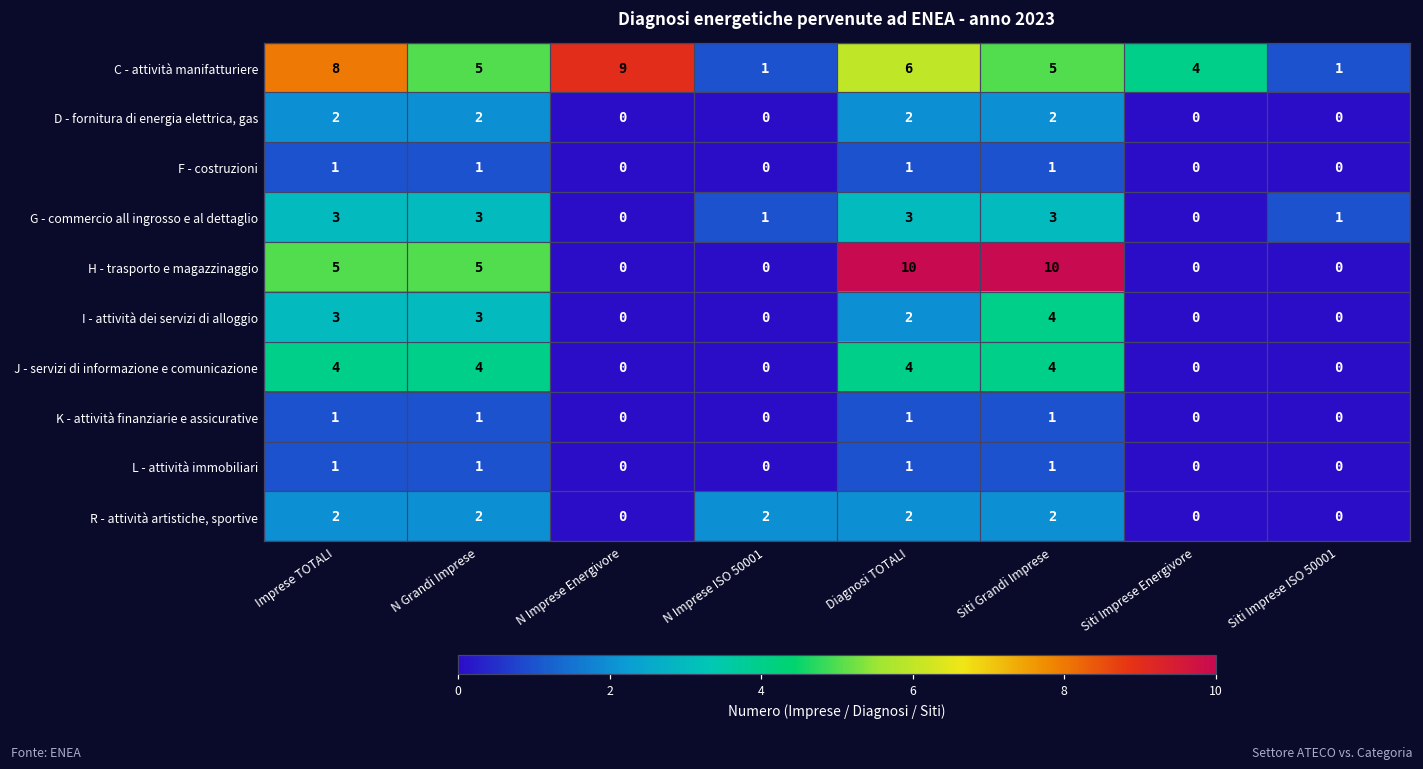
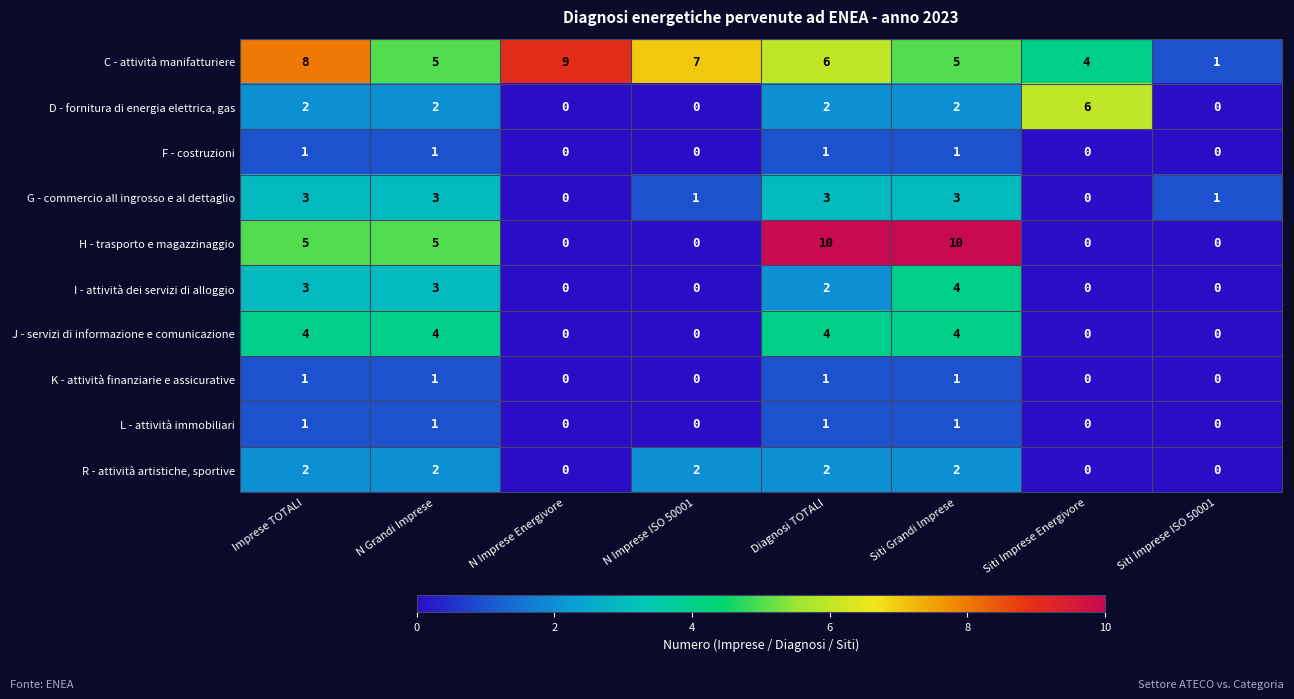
  {
    "C - attività manifatturiere": {
      "Imprese TOTALI": 8,
      "N Grandi Imprese": 5,
      "N Imprese Energivore": 9,
-     "N Imprese ISO 50001": 1,
+     "N Imprese ISO 50001": 7,
      "Diagnosi TOTALI": 6,
      "Siti Grandi Imprese": 5,
      "Siti Imprese Energivore": 4,
      "Siti Imprese ISO 50001": 1
    },
    "D - fornitura di energia elettrica, gas": {
      "Imprese TOTALI": 2,
      "N Grandi Imprese": 2,
      "N Imprese Energivore": 0,
      "N Imprese ISO 50001": 0,
      "Diagnosi TOTALI": 2,
      "Siti Grandi Imprese": 2,
-     "Siti Imprese Energivore": 0,
+     "Siti Imprese Energivore": 6,
      "Siti Imprese ISO 50001": 0
    },
    "F - costruzioni": {
      "Imprese TOTALI": 1,
      "N Grandi Imprese": 1,
      "N Imprese Energivore": 0,
      "N Imprese ISO 50001": 0,
      "Diagnosi TOTALI": 1,
      "Siti Grandi Imprese": 1,
      "Siti Imprese Energivore": 0,
      "Siti Imprese ISO 50001": 0
    },
    "G - commercio all ingrosso e al dettaglio": {
      "Imprese TOTALI": 3,
      "N Grandi Imprese": 3,
      "N Imprese Energivore": 0,
      "N Imprese ISO 50001": 1,
      "Diagnosi TOTALI": 3,
      "Siti Grandi Imprese": 3,
      "Siti Imprese Energivore": 0,
      "Siti Imprese ISO 50001": 1
    },
    "H - trasporto e magazzinaggio": {
      "Imprese TOTALI": 5,
      "N Grandi Imprese": 5,
      "N Imprese Energivore": 0,
      "N Imprese ISO 50001": 0,
      "Diagnosi TOTALI": 10,
      "Siti Grandi Imprese": 10,
      "Siti Imprese Energivore": 0,
      "Siti Imprese ISO 50001": 0
    },
    "I - attività dei servizi di alloggio": {
      "Imprese TOTALI": 3,
      "N Grandi Imprese": 3,
      "N Imprese Energivore": 0,
      "N Imprese ISO 50001": 0,
      "Diagnosi TOTALI": 2,
      "Siti Grandi Imprese": 4,
      "Siti Imprese Energivore": 0,
      "Siti Imprese ISO 50001": 0
    },
    "J - servizi di informazione e comunicazione": {
      "Imprese TOTALI": 4,
      "N Grandi Imprese": 4,
      "N Imprese Energivore": 0,
      "N Imprese ISO 50001": 0,
      "Diagnosi TOTALI": 4,
      "Siti Grandi Imprese": 4,
      "Siti Imprese Energivore": 0,
      "Siti Imprese ISO 50001": 0
    },
    "K - attività finanziarie e assicurative": {
      "Imprese TOTALI": 1,
      "N Grandi Imprese": 1,
      "N Imprese Energivore": 0,
      "N Imprese ISO 50001": 0,
      "Diagnosi TOTALI": 1,
      "Siti Grandi Imprese": 1,
      "Siti Imprese Energivore": 0,
      "Siti Imprese ISO 50001": 0
    },
    "L - attività immobiliari": {
      "Imprese TOTALI": 1,
      "N Grandi Imprese": 1,
      "N Imprese Energivore": 0,
      "N Imprese ISO 50001": 0,
      "Diagnosi TOTALI": 1,
      "Siti Grandi Imprese": 1,
      "Siti Imprese Energivore": 0,
      "Siti Imprese ISO 50001": 0
    },
    "R - attività artistiche, sportive": {
      "Imprese TOTALI": 2,
      "N Grandi Imprese": 2,
      "N Imprese Energivore": 0,
      "N Imprese ISO 50001": 2,
      "Diagnosi TOTALI": 2,
      "Siti Grandi Imprese": 2,
      "Siti Imprese Energivore": 0,
      "Siti Imprese ISO 50001": 0
    }
  }
